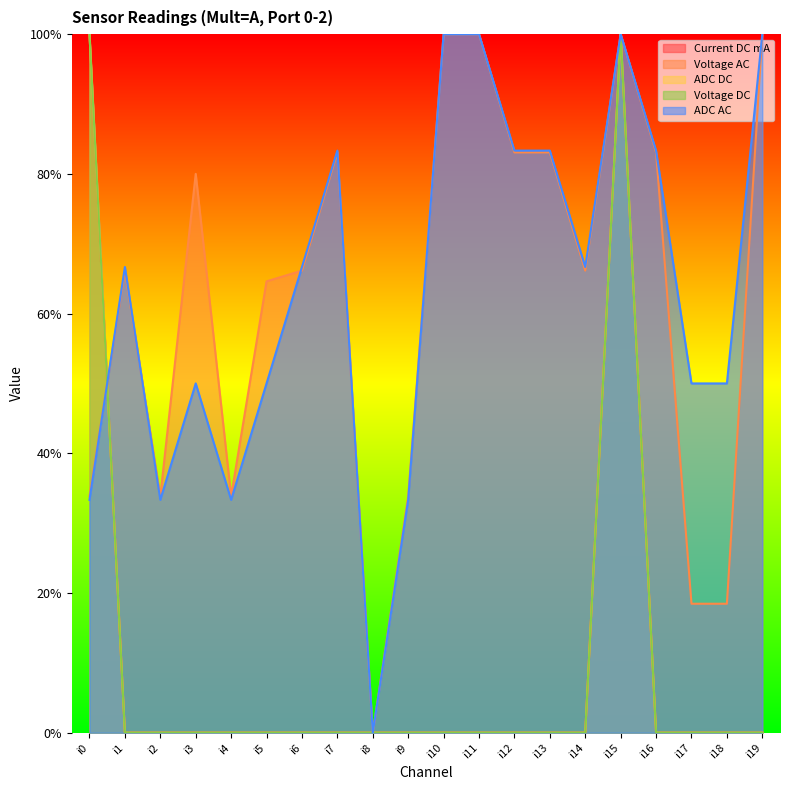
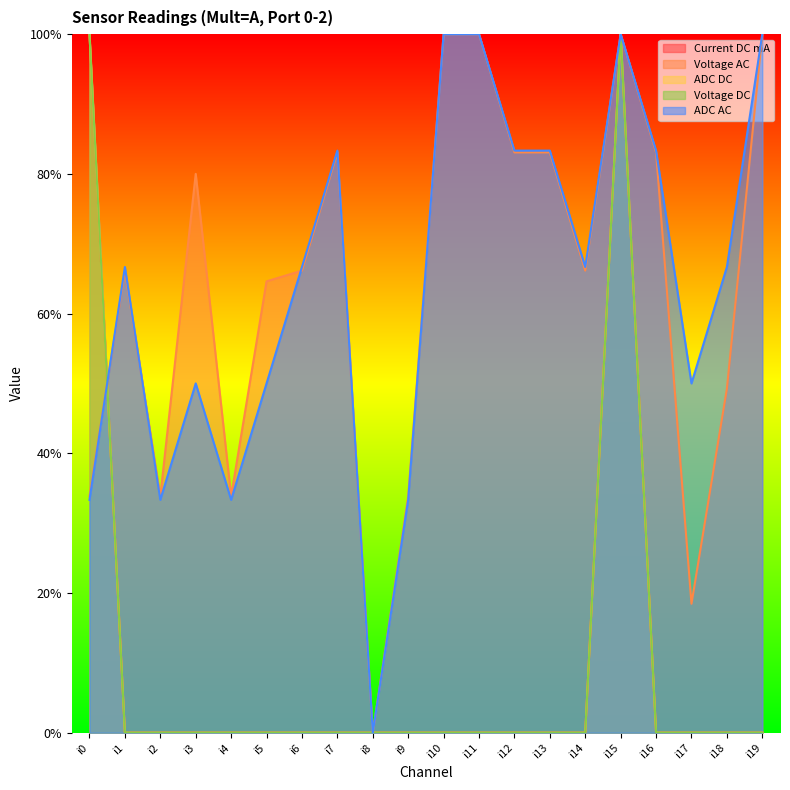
  {
    "Voltage DC": {
      "i0": "100%",
      "i1": "0%",
      "i2": "0%",
      "i3": "0%",
      "i4": "0%",
      "i5": "0%",
      "i6": "0%",
      "i7": "0%",
      "i9": "0%",
      "i10": "0%",
      "i11": "0%",
      "i12": "0%",
      "i13": "0%",
      "i14": "0%",
      "i16": "0%",
      "i17": "0%",
      "i18": "0%",
      "i19": "0%"
    },
    "Voltage AC": {
      "i0": "34%",
      "i1": "66%",
      "i2": "34%",
      "i3": "80%",
      "i4": "34%",
      "i5": "65%",
      "i6": "66%",
      "i9": "34%",
      "i14": "66%",
      "i17": "18%",
-     "i18": "18%"
+     "i18": "49%"
    },
    "ADC AC": {
      "i0": "33%",
      "i1": "67%",
      "i2": "33%",
      "i3": "50%",
      "i4": "33%",
      "i5": "50%",
      "i6": "67%",
      "i9": "33%",
      "i14": "67%",
      "i17": "50%",
-     "i18": "50%"
+     "i18": "67%"
    }
  }
